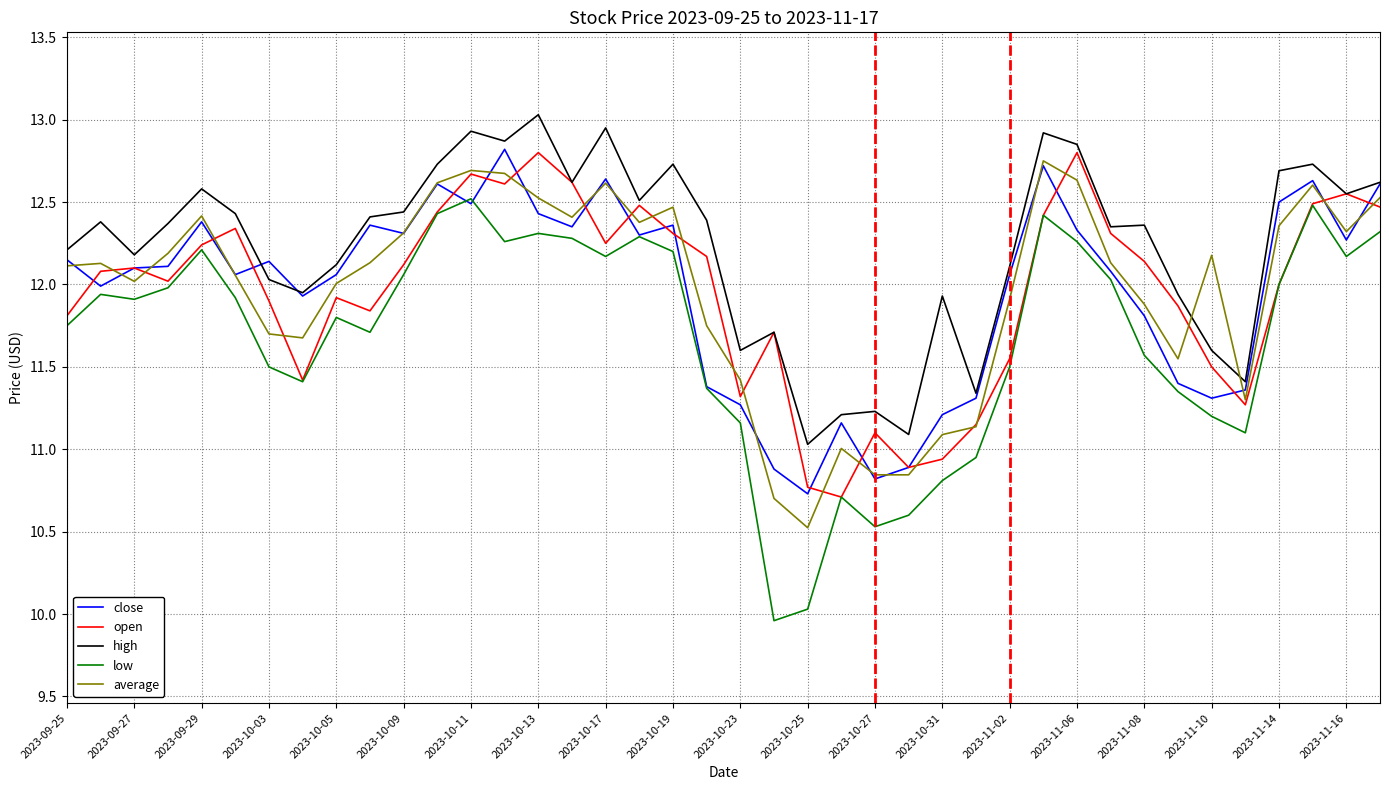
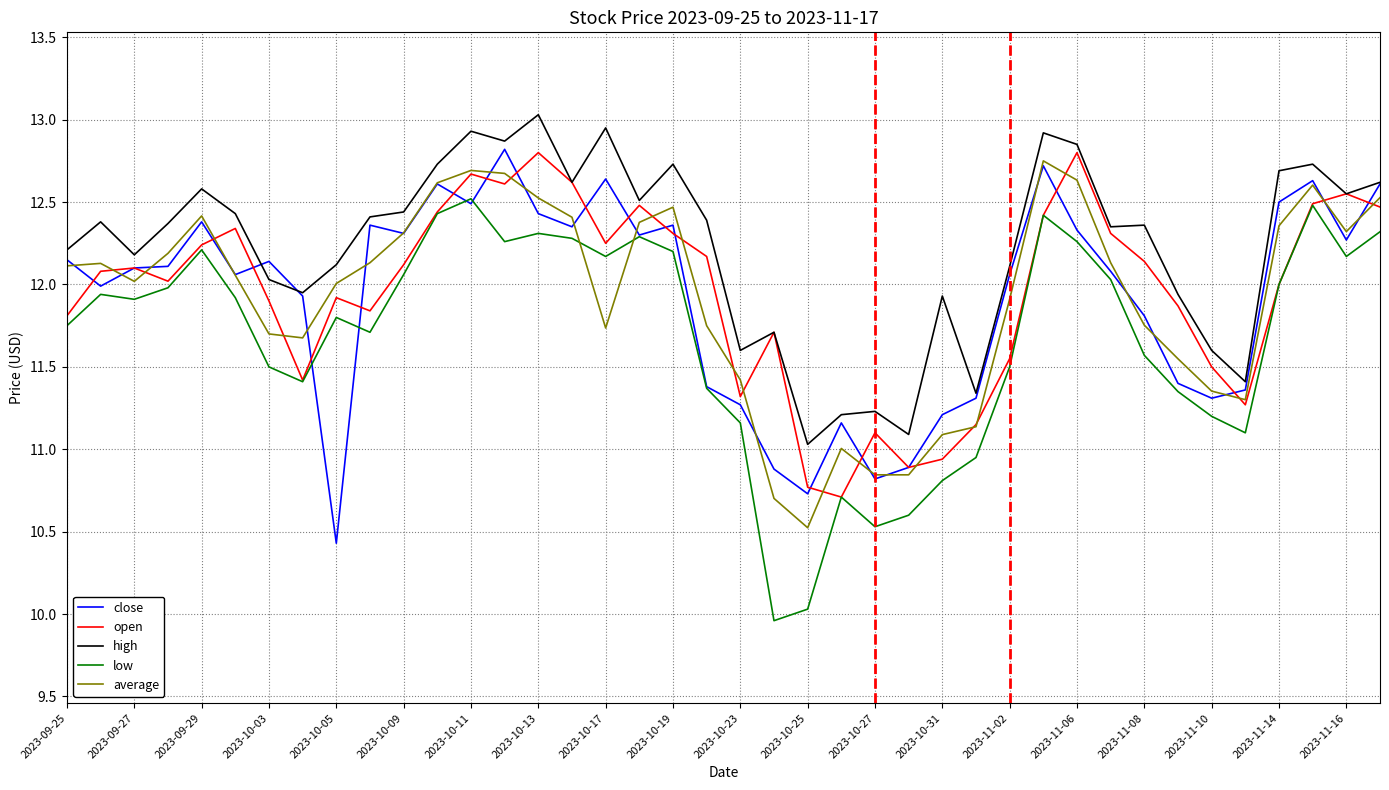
  {
    "close": {
      "2023-09-25": 12.15,
      "2023-09-29": 12.38,
      "2023-10-03": 12.14,
-     "2023-10-05": 12.06,
+     "2023-10-05": 10.43,
      "2023-10-11": 12.49,
      "2023-10-13": 12.43,
      "2023-10-17": 12.64,
      "2023-10-19": 12.36,
      "2023-10-23": 11.27,
      "2023-10-25": 10.73,
      "2023-10-27": 10.82,
      "2023-10-31": 11.21,
      "2023-11-02": 12.06,
      "2023-11-06": 12.33,
      "2023-11-08": 11.81,
      "2023-11-10": 11.31,
      "2023-11-14": 12.50,
      "2023-11-16": 12.27
    },
    "open": {
      "2023-09-25": 11.81,
      "2023-09-29": 12.24,
      "2023-10-03": 11.90,
      "2023-10-05": 11.92,
      "2023-10-09": 12.12,
      "2023-10-11": 12.67,
      "2023-10-13": 12.80,
      "2023-10-17": 12.25,
      "2023-10-19": 12.31,
      "2023-10-23": 11.32,
      "2023-10-25": 10.77,
      "2023-10-27": 11.10,
      "2023-10-31": 10.94,
      "2023-11-02": 11.55,
      "2023-11-06": 12.80,
      "2023-11-08": 12.14,
      "2023-11-10": 11.50
    },
    "high": {
      "2023-09-25": 12.21,
      "2023-09-27": 12.18,
      "2023-09-29": 12.58,
      "2023-10-03": 12.03,
      "2023-10-05": 12.12,
      "2023-10-09": 12.44,
      "2023-10-11": 12.93,
      "2023-10-13": 13.03,
      "2023-10-17": 12.95,
      "2023-10-19": 12.73,
      "2023-10-23": 11.60,
      "2023-10-25": 11.03,
      "2023-10-27": 11.23,
      "2023-10-31": 11.93,
      "2023-11-02": 12.11,
      "2023-11-06": 12.85,
      "2023-11-08": 12.36,
      "2023-11-10": 11.60,
      "2023-11-14": 12.69
    },
    "low": {
      "2023-09-25": 11.75,
      "2023-09-27": 11.91,
      "2023-09-29": 12.21,
      "2023-10-03": 11.50,
      "2023-10-05": 11.80,
      "2023-10-09": 12.06,
      "2023-10-11": 12.52,
      "2023-10-13": 12.31,
      "2023-10-17": 12.17,
      "2023-10-19": 12.20,
      "2023-10-23": 11.16,
      "2023-10-25": 10.03,
      "2023-10-27": 10.53,
      "2023-10-31": 10.81,
      "2023-11-02": 11.50,
      "2023-11-06": 12.26,
      "2023-11-08": 11.57,
      "2023-11-10": 11.20,
      "2023-11-16": 12.17
    },
    "average": {
      "2023-09-25": 12.11,
      "2023-09-27": 12.02,
      "2023-09-29": 12.42,
      "2023-10-03": 11.70,
      "2023-10-05": 12.01,
      "2023-10-11": 12.69,
      "2023-10-13": 12.53,
-     "2023-10-17": 12.62,
+     "2023-10-17": 11.74,
      "2023-10-19": 12.47,
      "2023-10-23": 11.42,
      "2023-10-25": 10.52,
      "2023-10-27": 10.85,
      "2023-10-31": 11.09,
      "2023-11-02": 11.91,
      "2023-11-06": 12.63,
-     "2023-11-08": 11.88,
-     "2023-11-10": 12.18,
+     "2023-11-08": 11.75,
+     "2023-11-10": 11.35,
      "2023-11-14": 12.36,
      "2023-11-16": 12.32
    }
  }
